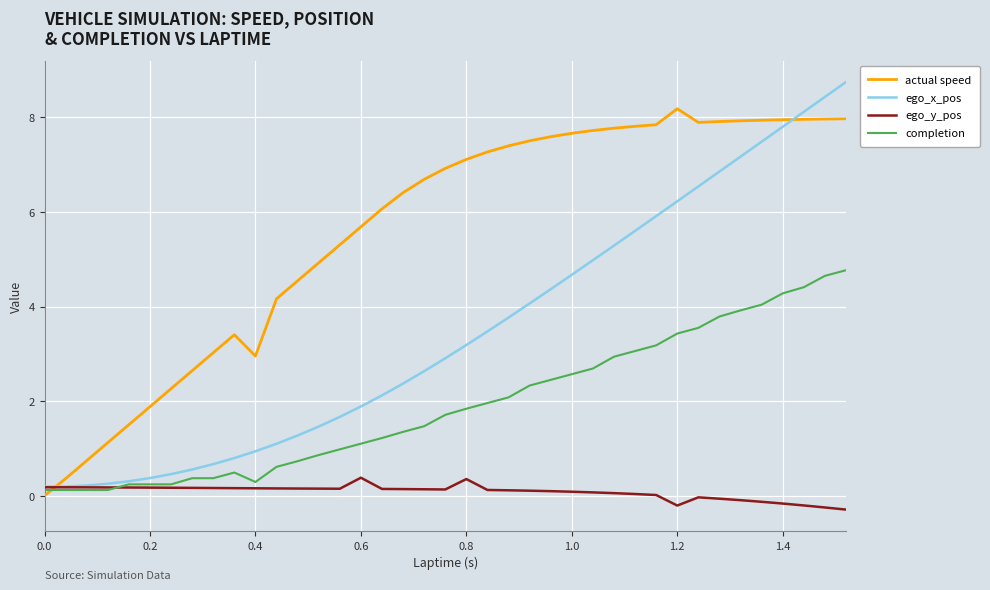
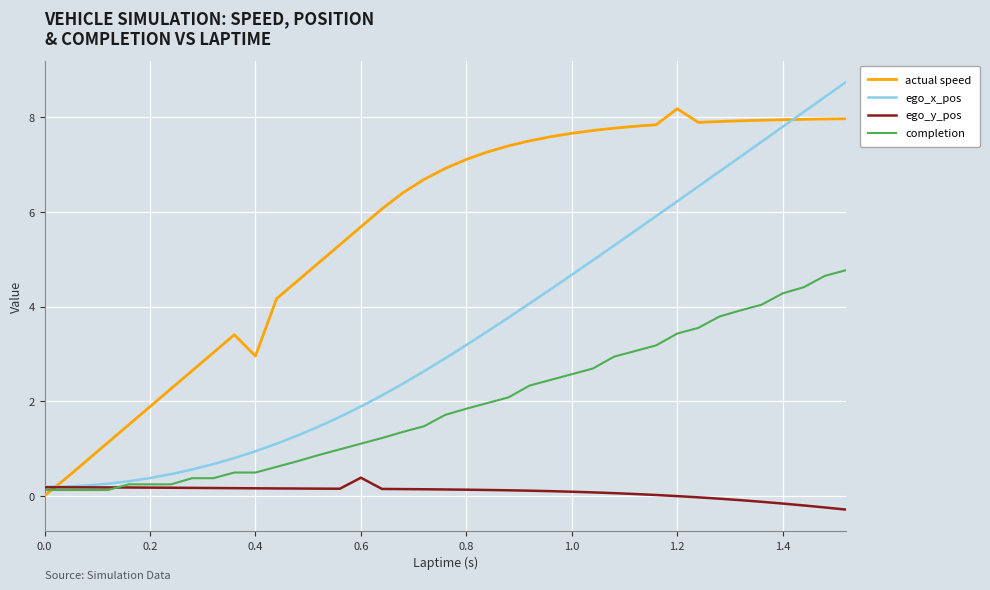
  {
    "actual speed": {
      "0.0": 0.0,
      "0.2": 1.9,
      "0.4": 3.0,
      "0.6": 5.7,
      "0.8": 7.1,
      "1.0": 7.7,
      "1.2": 8.2,
      "1.4": 8.0
    },
    "ego_x_pos": {
      "0.2": 0.4,
      "0.4": 0.9,
      "0.6": 1.9,
      "0.8": 3.2,
      "1.0": 4.7,
      "1.2": 6.2,
      "1.4": 7.8
    },
    "ego_y_pos": {
      "0.2": 0.2,
      "0.4": 0.2,
      "0.6": 0.4,
-     "0.8": 0.4,
+     "0.8": 0.1,
      "1.0": 0.1,
-     "1.2": -0.2,
+     "1.2": 0.0,
      "1.4": -0.2
    },
    "completion": {
      "0.0": 0.1,
      "0.2": 0.2,
-     "0.4": 0.3,
+     "0.4": 0.5,
      "0.6": 1.1,
      "0.8": 1.8,
      "1.0": 2.6,
      "1.2": 3.4,
      "1.4": 4.3
    }
  }
